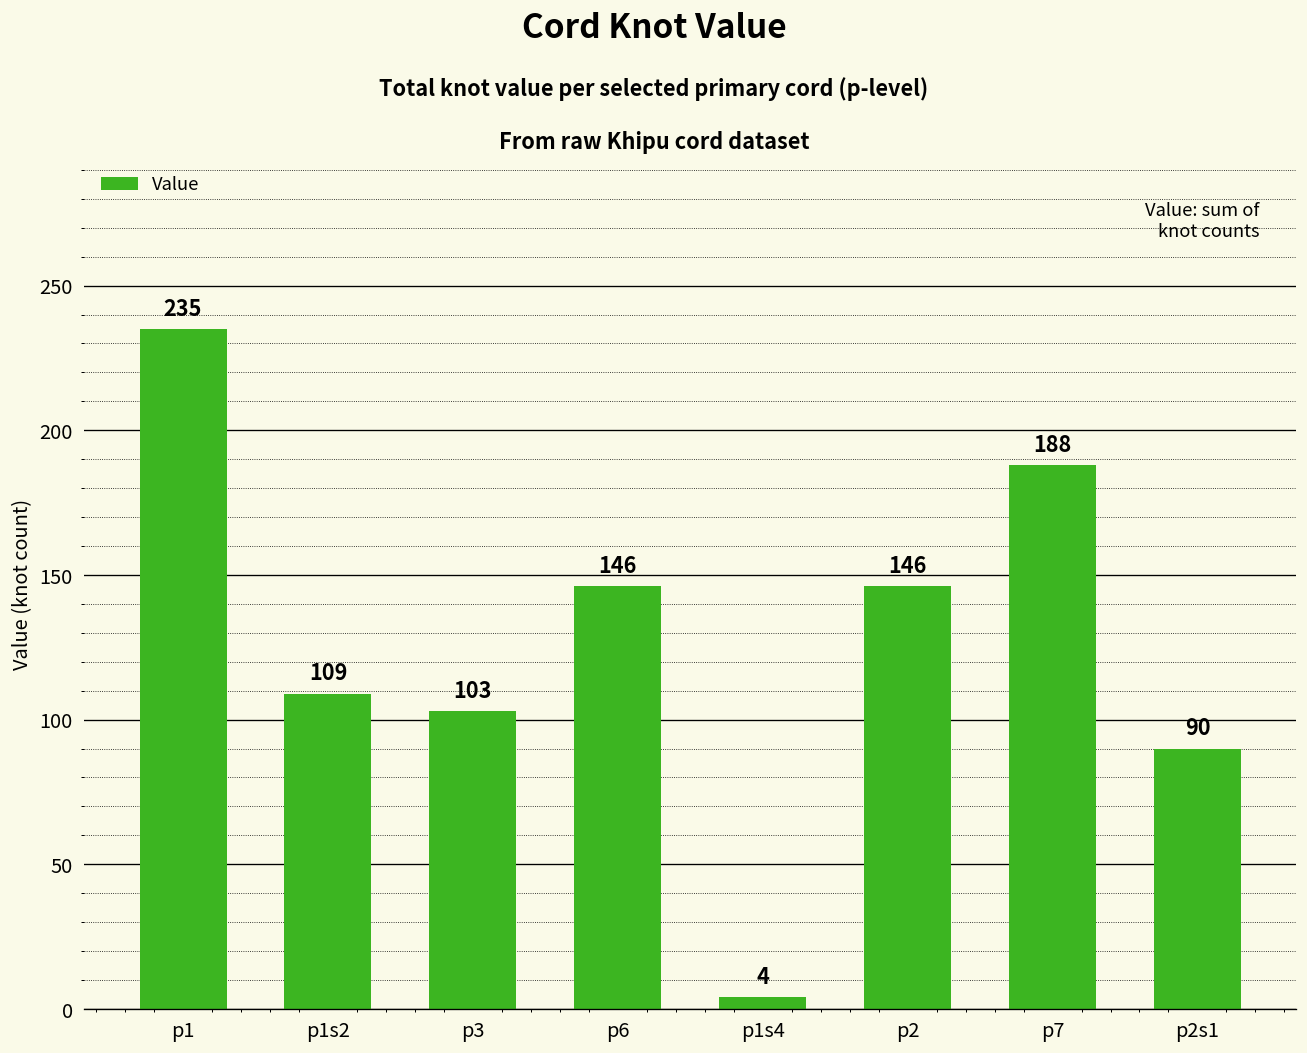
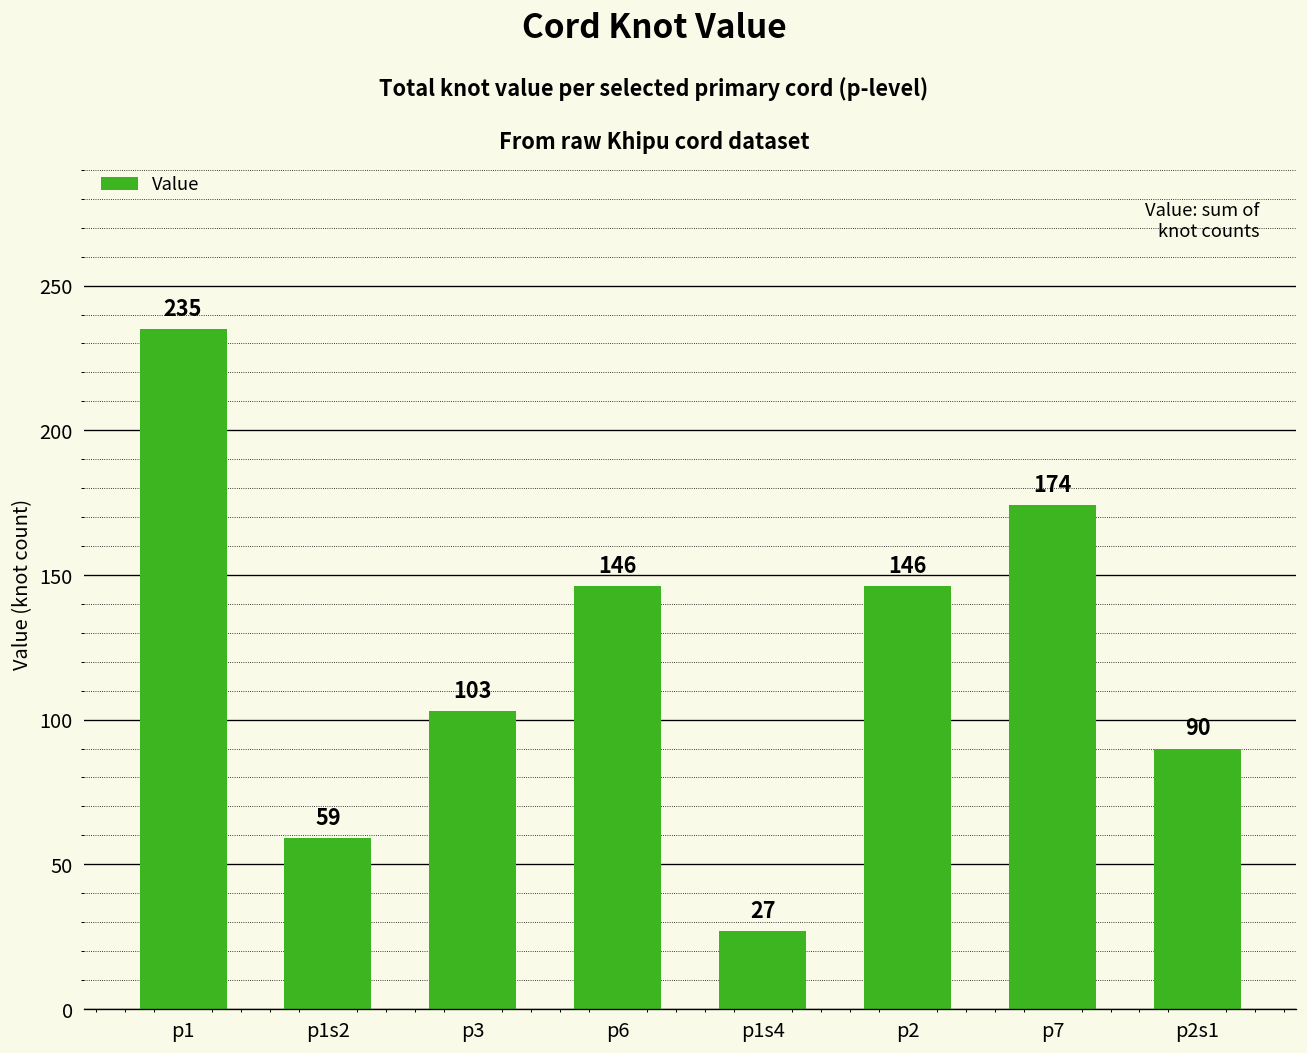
  {
    "p1": 235,
-   "p1s2": 109,
+   "p1s2": 59,
    "p3": 103,
    "p6": 146,
-   "p1s4": 4,
+   "p1s4": 27,
    "p2": 146,
-   "p7": 188,
+   "p7": 174,
    "p2s1": 90
  }
